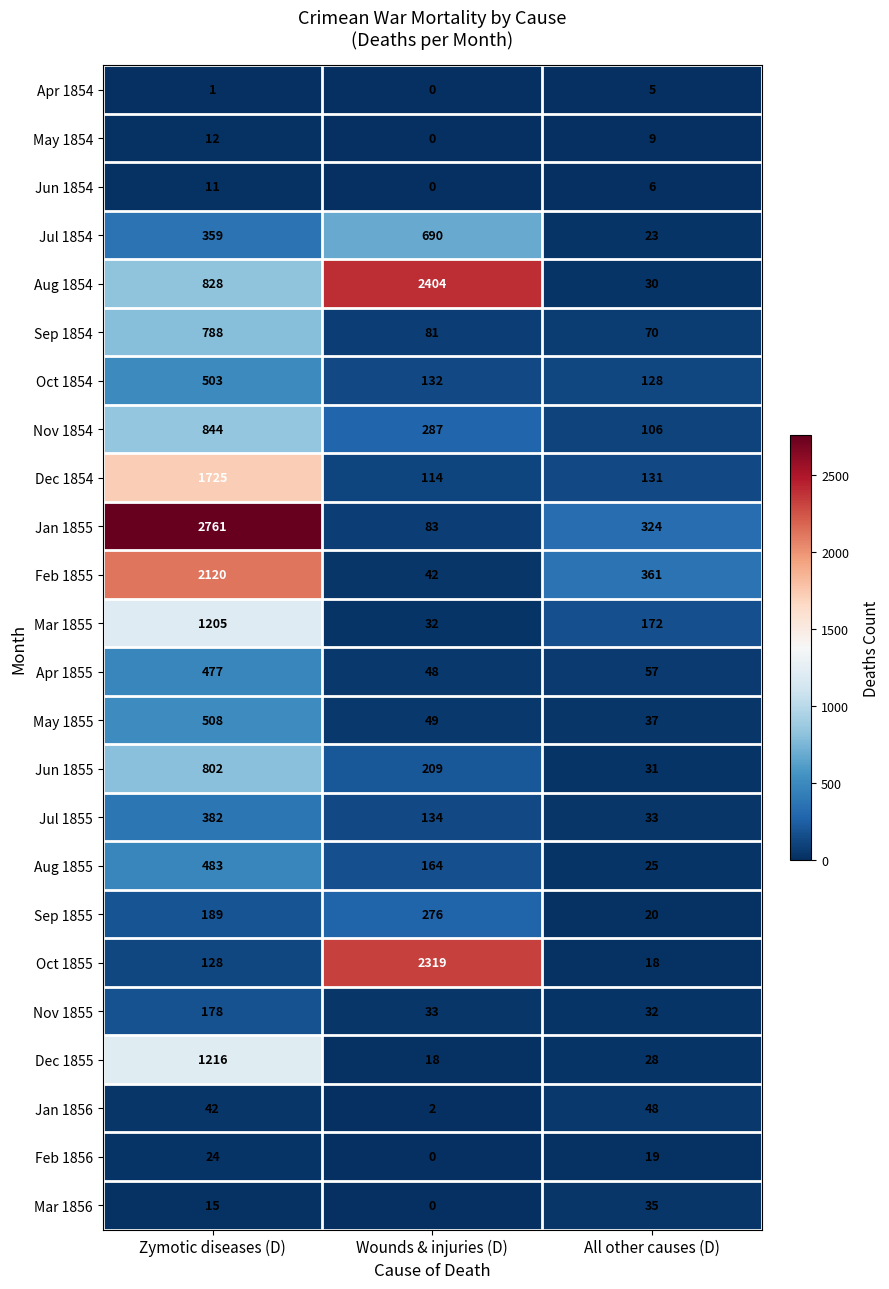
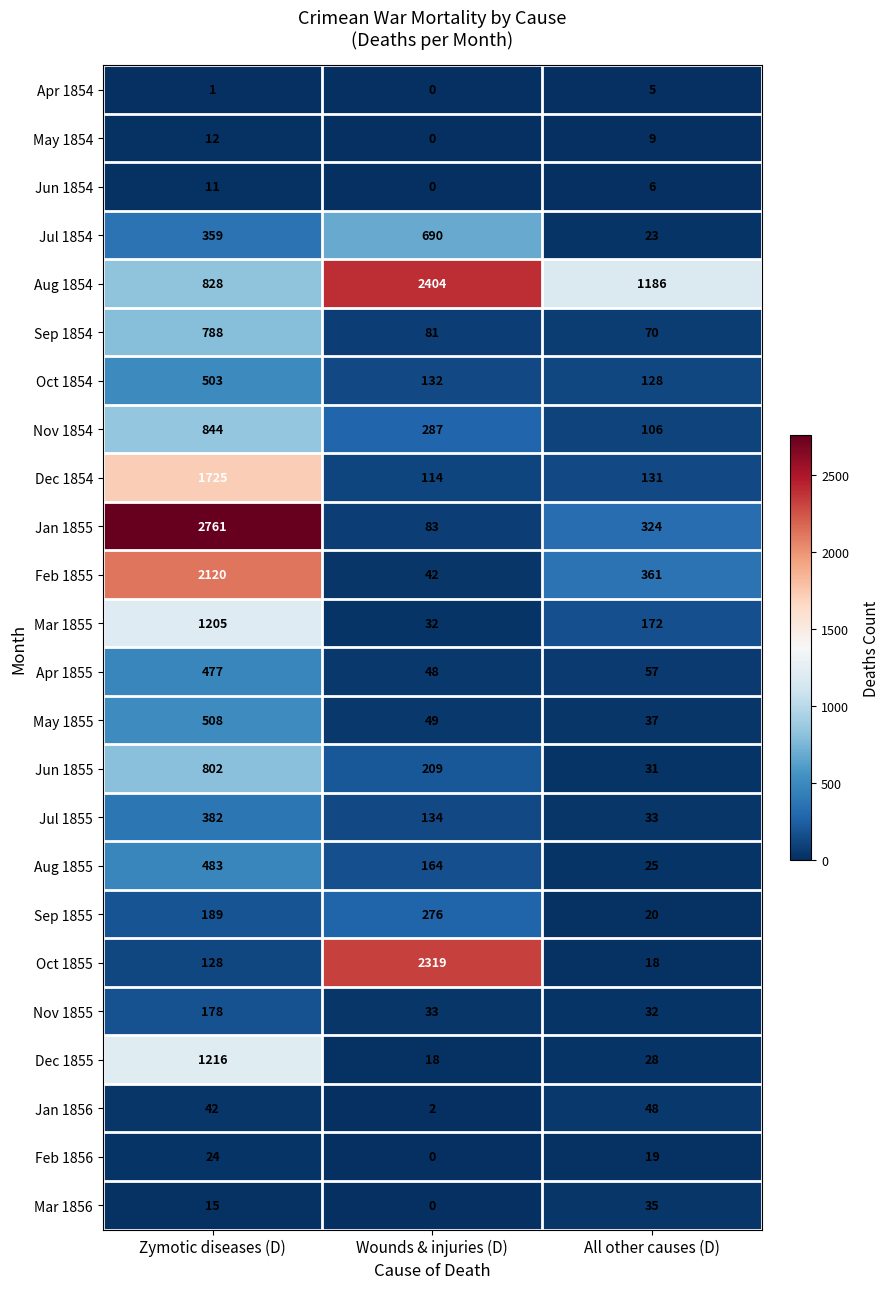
  {
    "Apr 1854": {
      "Zymotic diseases (D)": 1,
      "Wounds & injuries (D)": 0,
      "All other causes (D)": 5
    },
    "May 1854": {
      "Zymotic diseases (D)": 12,
      "Wounds & injuries (D)": 0,
      "All other causes (D)": 9
    },
    "Jun 1854": {
      "Zymotic diseases (D)": 11,
      "Wounds & injuries (D)": 0,
      "All other causes (D)": 6
    },
    "Jul 1854": {
      "Zymotic diseases (D)": 359,
      "Wounds & injuries (D)": 690,
      "All other causes (D)": 23
    },
    "Aug 1854": {
      "Zymotic diseases (D)": 828,
      "Wounds & injuries (D)": 2404,
-     "All other causes (D)": 30
+     "All other causes (D)": 1186
    },
    "Sep 1854": {
      "Zymotic diseases (D)": 788,
      "Wounds & injuries (D)": 81,
      "All other causes (D)": 70
    },
    "Oct 1854": {
      "Zymotic diseases (D)": 503,
      "Wounds & injuries (D)": 132,
      "All other causes (D)": 128
    },
    "Nov 1854": {
      "Zymotic diseases (D)": 844,
      "Wounds & injuries (D)": 287,
      "All other causes (D)": 106
    },
    "Dec 1854": {
      "Zymotic diseases (D)": 1725,
      "Wounds & injuries (D)": 114,
      "All other causes (D)": 131
    },
    "Jan 1855": {
      "Zymotic diseases (D)": 2761,
      "Wounds & injuries (D)": 83,
      "All other causes (D)": 324
    },
    "Feb 1855": {
      "Zymotic diseases (D)": 2120,
      "Wounds & injuries (D)": 42,
      "All other causes (D)": 361
    },
    "Mar 1855": {
      "Zymotic diseases (D)": 1205,
      "Wounds & injuries (D)": 32,
      "All other causes (D)": 172
    },
    "Apr 1855": {
      "Zymotic diseases (D)": 477,
      "Wounds & injuries (D)": 48,
      "All other causes (D)": 57
    },
    "May 1855": {
      "Zymotic diseases (D)": 508,
      "Wounds & injuries (D)": 49,
      "All other causes (D)": 37
    },
    "Jun 1855": {
      "Zymotic diseases (D)": 802,
      "Wounds & injuries (D)": 209,
      "All other causes (D)": 31
    },
    "Jul 1855": {
      "Zymotic diseases (D)": 382,
      "Wounds & injuries (D)": 134,
      "All other causes (D)": 33
    },
    "Aug 1855": {
      "Zymotic diseases (D)": 483,
      "Wounds & injuries (D)": 164,
      "All other causes (D)": 25
    },
    "Sep 1855": {
      "Zymotic diseases (D)": 189,
      "Wounds & injuries (D)": 276,
      "All other causes (D)": 20
    },
    "Oct 1855": {
      "Zymotic diseases (D)": 128,
      "Wounds & injuries (D)": 2319,
      "All other causes (D)": 18
    },
    "Nov 1855": {
      "Zymotic diseases (D)": 178,
      "Wounds & injuries (D)": 33,
      "All other causes (D)": 32
    },
    "Dec 1855": {
      "Zymotic diseases (D)": 1216,
      "Wounds & injuries (D)": 18,
      "All other causes (D)": 28
    },
    "Jan 1856": {
      "Zymotic diseases (D)": 42,
      "Wounds & injuries (D)": 2,
      "All other causes (D)": 48
    },
    "Feb 1856": {
      "Zymotic diseases (D)": 24,
      "Wounds & injuries (D)": 0,
      "All other causes (D)": 19
    },
    "Mar 1856": {
      "Zymotic diseases (D)": 15,
      "Wounds & injuries (D)": 0,
      "All other causes (D)": 35
    }
  }
